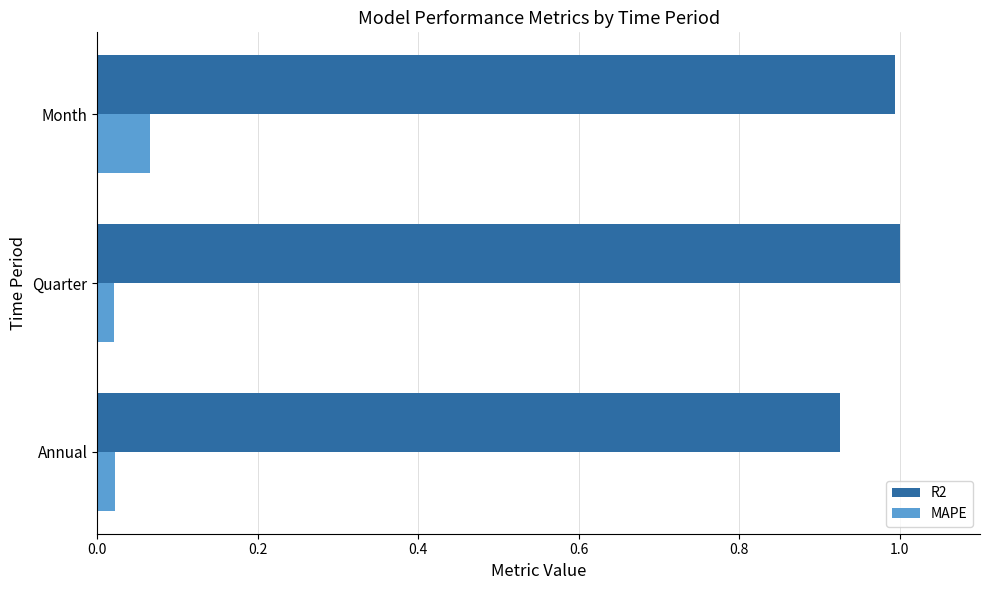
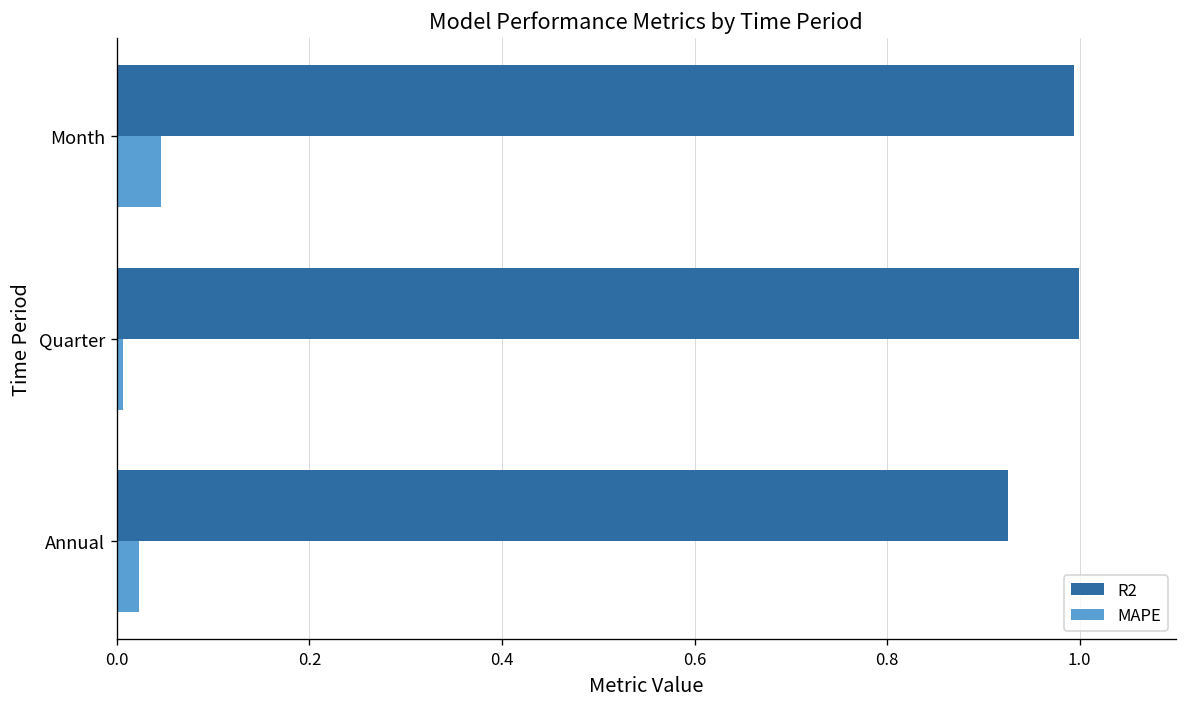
  {
    "R2": {
      "Month": 0.99,
      "Quarter": 1.00,
      "Annual": 0.93
    },
    "MAPE": {
-     "Month": 0.07,
-     "Quarter": 0.02,
+     "Month": 0.05,
+     "Quarter": 0.01,
      "Annual": 0.02
    }
  }
